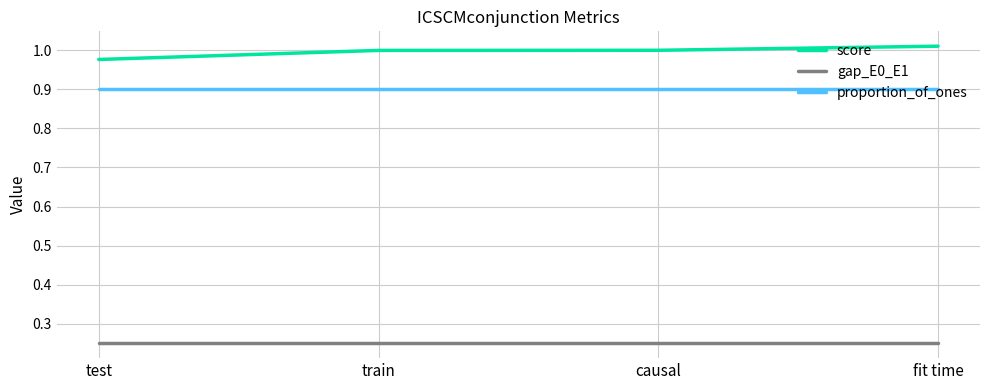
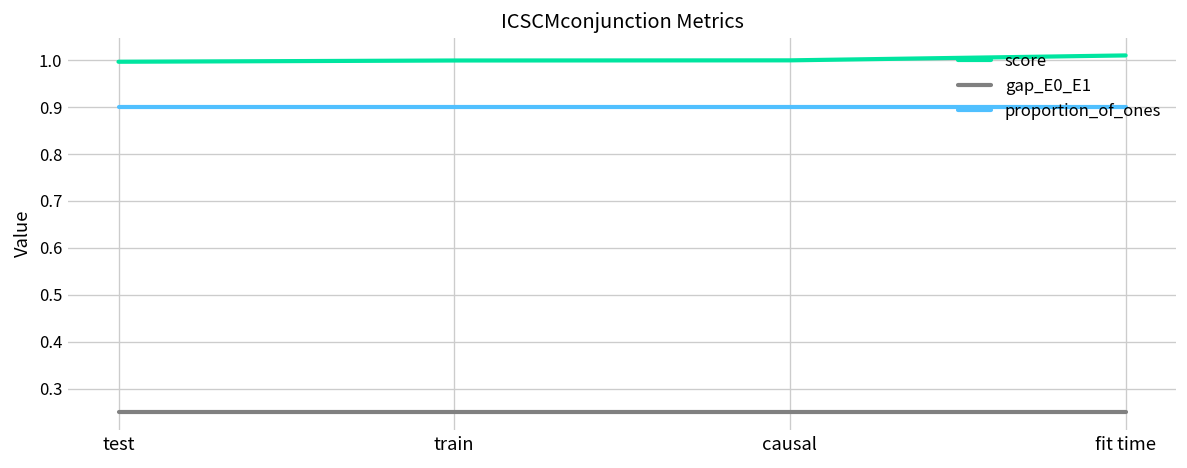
  {
    "score": {
-     "test": 0.98,
+     "test": 1.00,
      "train": 1.00,
      "causal": 1.00,
      "fit time": 1.01
    },
    "gap_E0_E1": {
      "test": 0.25,
      "train": 0.25,
      "causal": 0.25,
      "fit time": 0.25
    },
    "proportion_of_ones": {
      "test": 0.90,
      "train": 0.90,
      "causal": 0.90,
      "fit time": 0.90
    }
  }
